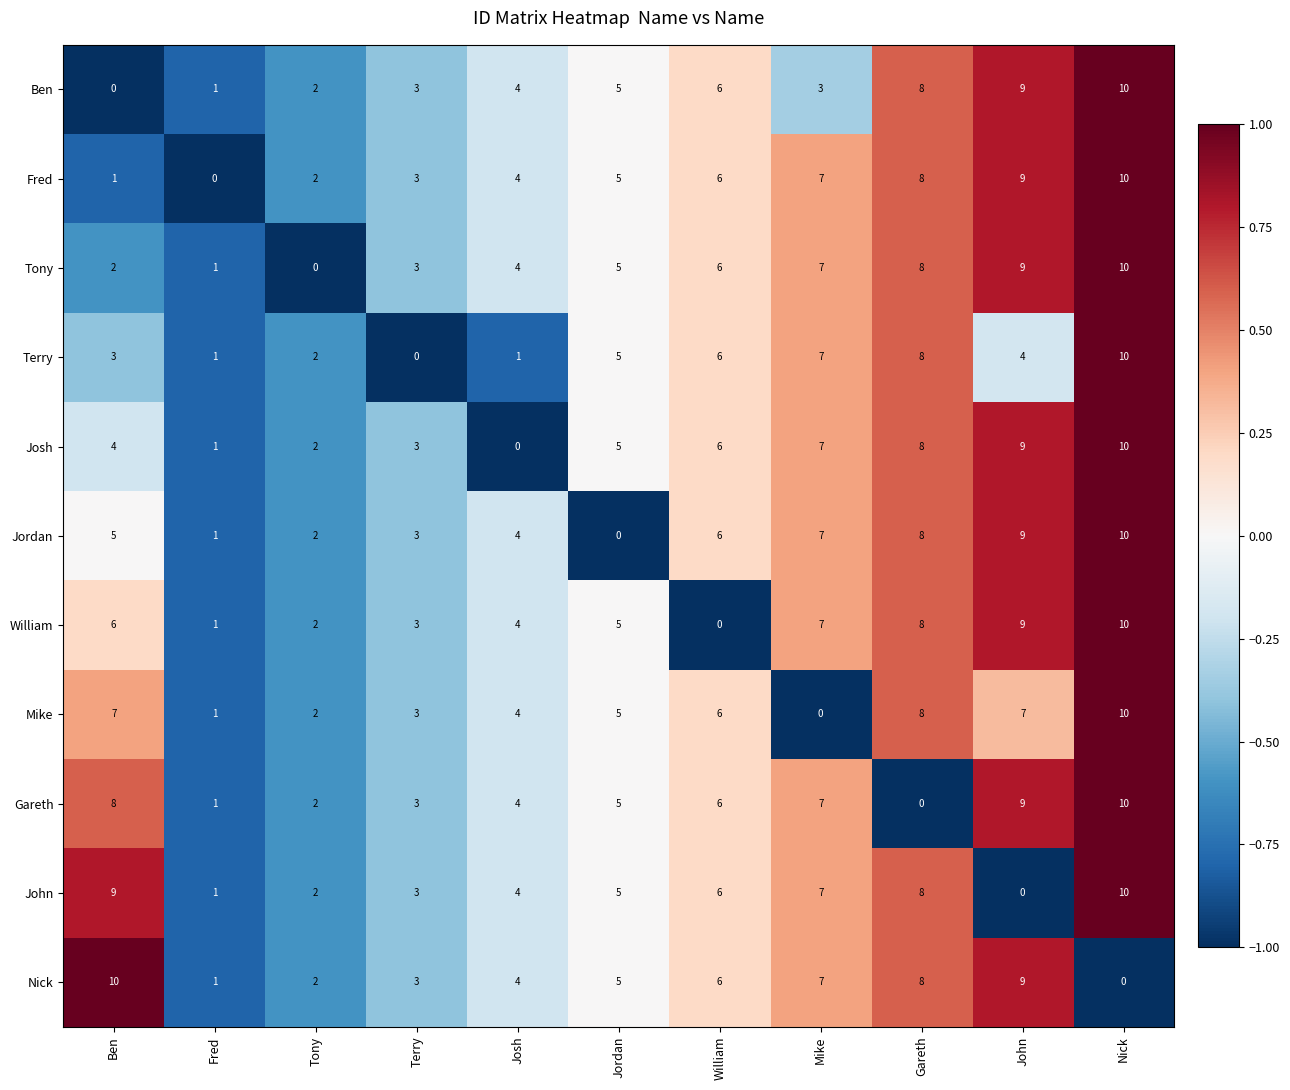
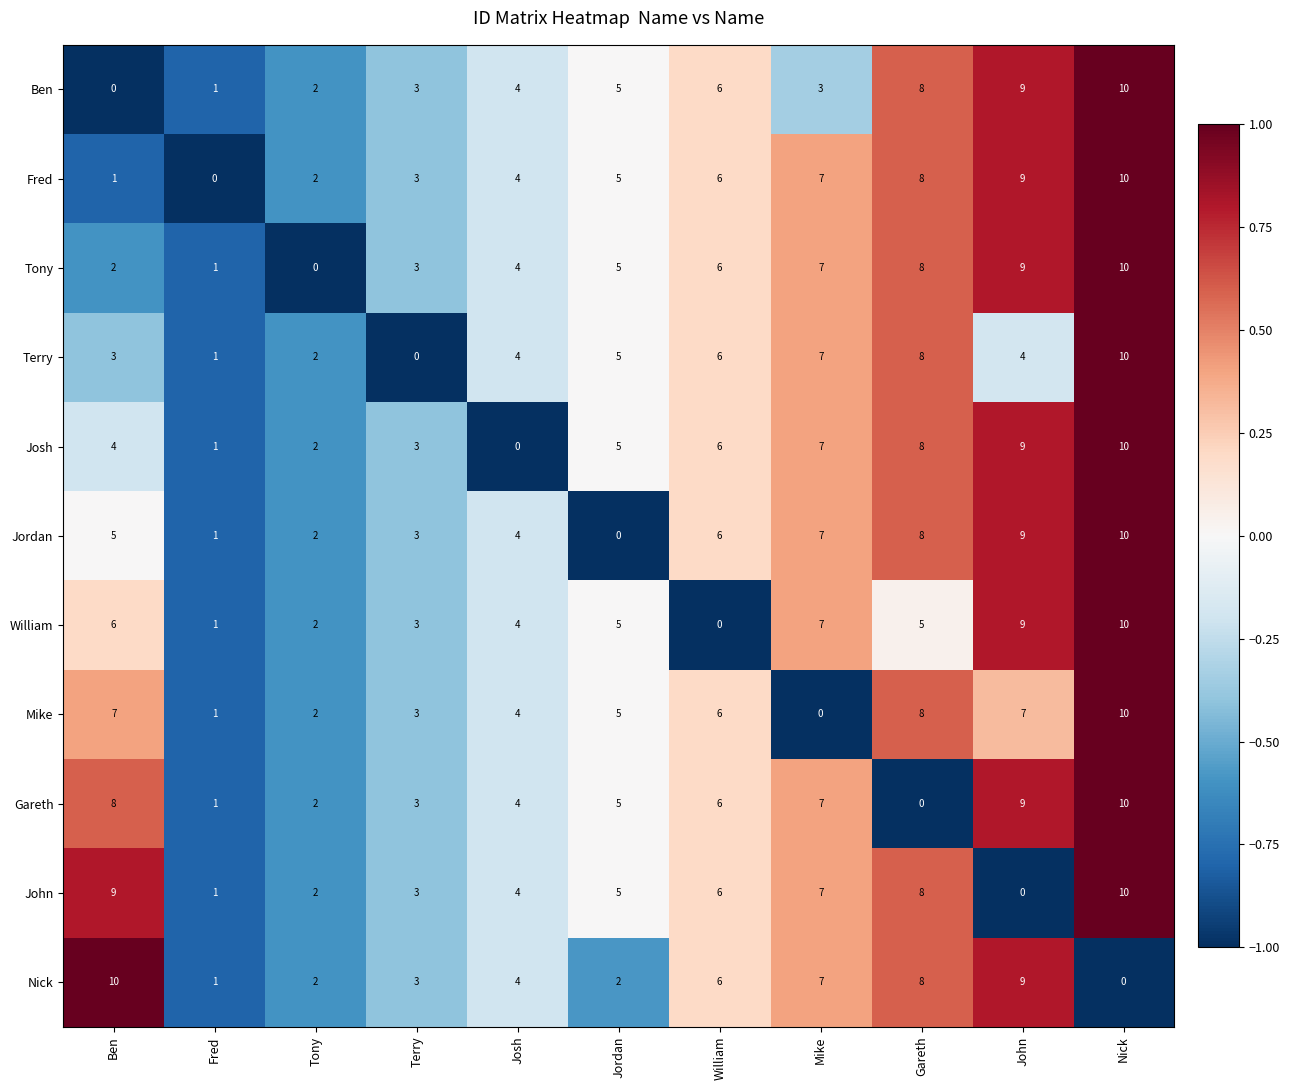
  {
    "Ben": {
      "Ben": 0,
      "Fred": 1,
      "Tony": 2,
      "Terry": 3,
      "Josh": 4,
      "Jordan": 5,
      "William": 6,
      "Mike": 3,
      "Gareth": 8,
      "John": 9,
      "Nick": 10
    },
    "Fred": {
      "Ben": 1,
      "Fred": 0,
      "Tony": 2,
      "Terry": 3,
      "Josh": 4,
      "Jordan": 5,
      "William": 6,
      "Mike": 7,
      "Gareth": 8,
      "John": 9,
      "Nick": 10
    },
    "Tony": {
      "Ben": 2,
      "Fred": 1,
      "Tony": 0,
      "Terry": 3,
      "Josh": 4,
      "Jordan": 5,
      "William": 6,
      "Mike": 7,
      "Gareth": 8,
      "John": 9,
      "Nick": 10
    },
    "Terry": {
      "Ben": 3,
      "Fred": 1,
      "Tony": 2,
      "Terry": 0,
-     "Josh": 1,
+     "Josh": 4,
      "Jordan": 5,
      "William": 6,
      "Mike": 7,
      "Gareth": 8,
      "John": 4,
      "Nick": 10
    },
    "Josh": {
      "Ben": 4,
      "Fred": 1,
      "Tony": 2,
      "Terry": 3,
      "Josh": 0,
      "Jordan": 5,
      "William": 6,
      "Mike": 7,
      "Gareth": 8,
      "John": 9,
      "Nick": 10
    },
    "Jordan": {
      "Ben": 5,
      "Fred": 1,
      "Tony": 2,
      "Terry": 3,
      "Josh": 4,
      "Jordan": 0,
      "William": 6,
      "Mike": 7,
      "Gareth": 8,
      "John": 9,
      "Nick": 10
    },
    "William": {
      "Ben": 6,
      "Fred": 1,
      "Tony": 2,
      "Terry": 3,
      "Josh": 4,
      "Jordan": 5,
      "William": 0,
      "Mike": 7,
-     "Gareth": 8,
+     "Gareth": 5,
      "John": 9,
      "Nick": 10
    },
    "Mike": {
      "Ben": 7,
      "Fred": 1,
      "Tony": 2,
      "Terry": 3,
      "Josh": 4,
      "Jordan": 5,
      "William": 6,
      "Mike": 0,
      "Gareth": 8,
      "John": 7,
      "Nick": 10
    },
    "Gareth": {
      "Ben": 8,
      "Fred": 1,
      "Tony": 2,
      "Terry": 3,
      "Josh": 4,
      "Jordan": 5,
      "William": 6,
      "Mike": 7,
      "Gareth": 0,
      "John": 9,
      "Nick": 10
    },
    "John": {
      "Ben": 9,
      "Fred": 1,
      "Tony": 2,
      "Terry": 3,
      "Josh": 4,
      "Jordan": 5,
      "William": 6,
      "Mike": 7,
      "Gareth": 8,
      "John": 0,
      "Nick": 10
    },
    "Nick": {
      "Ben": 10,
      "Fred": 1,
      "Tony": 2,
      "Terry": 3,
      "Josh": 4,
-     "Jordan": 5,
+     "Jordan": 2,
      "William": 6,
      "Mike": 7,
      "Gareth": 8,
      "John": 9,
      "Nick": 0
    }
  }
